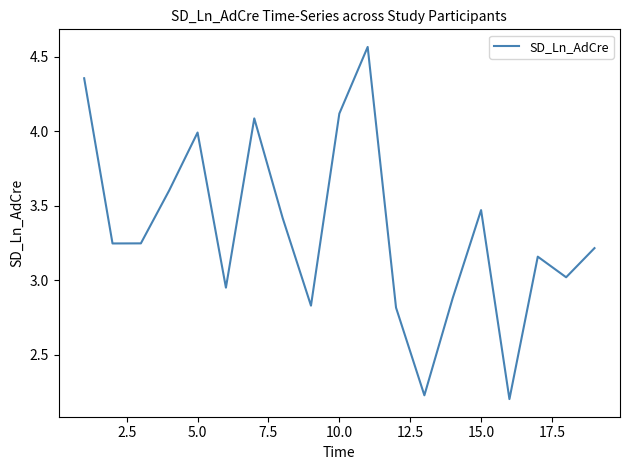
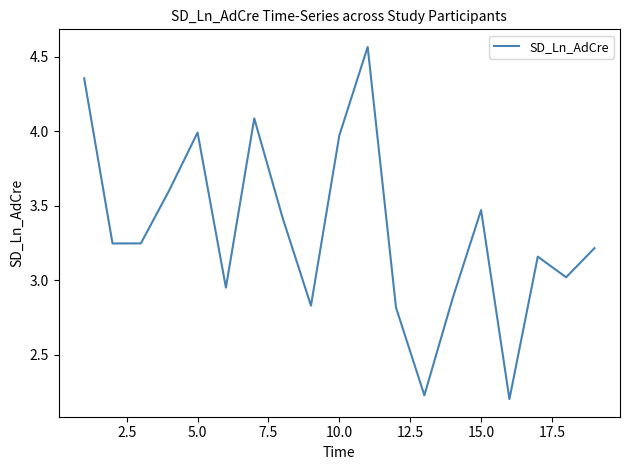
  {
    "5.0": 3.99,
-   "10.0": 4.12,
+   "10.0": 3.97,
    "15.0": 3.47
  }
